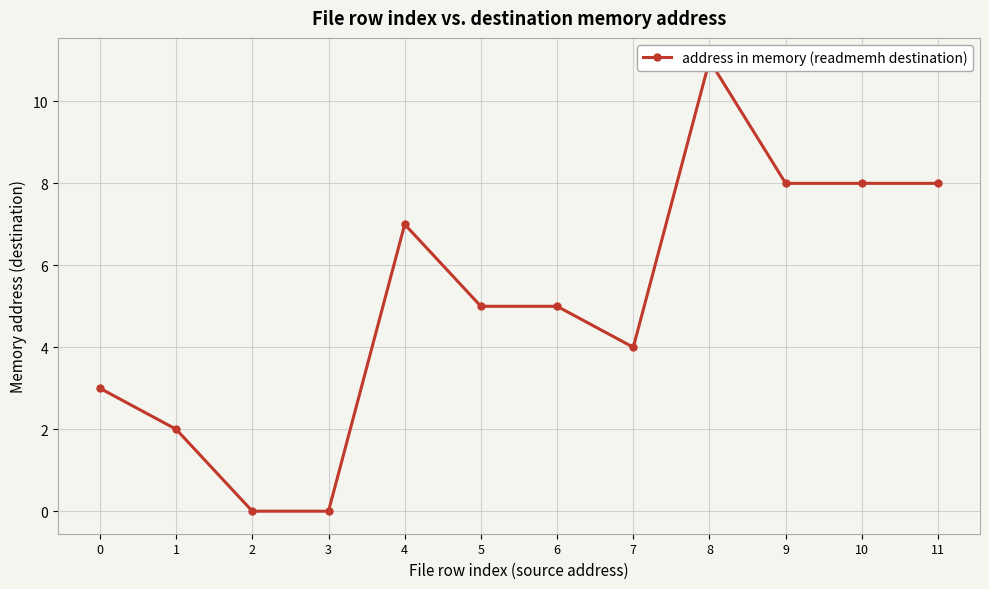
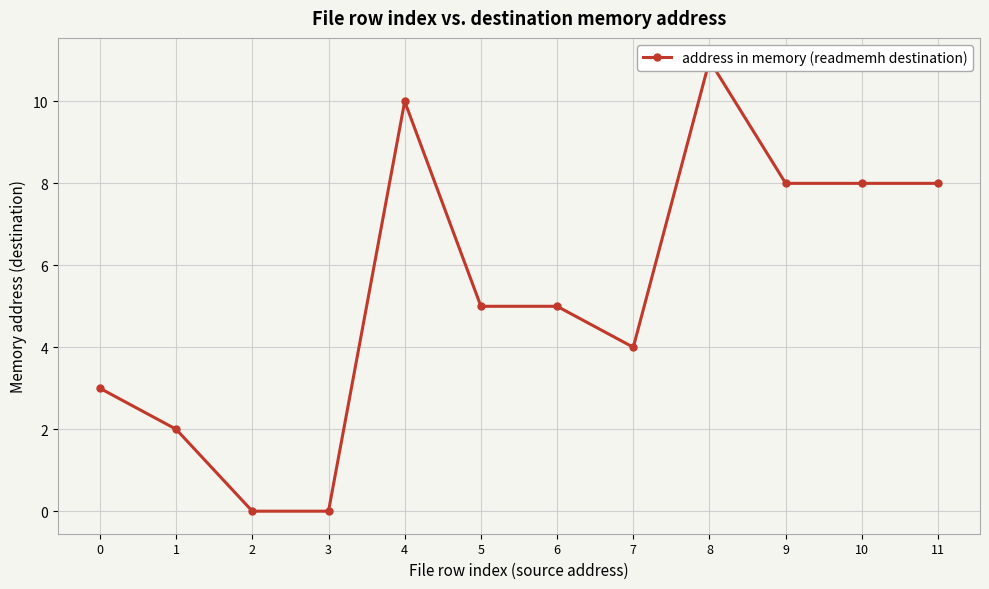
  {
    "0": 3,
    "1": 2,
    "2": 0,
    "3": 0,
-   "4": 7,
+   "4": 10,
    "5": 5,
    "6": 5,
    "7": 4,
    "9": 8,
    "10": 8,
    "11": 8
  }
